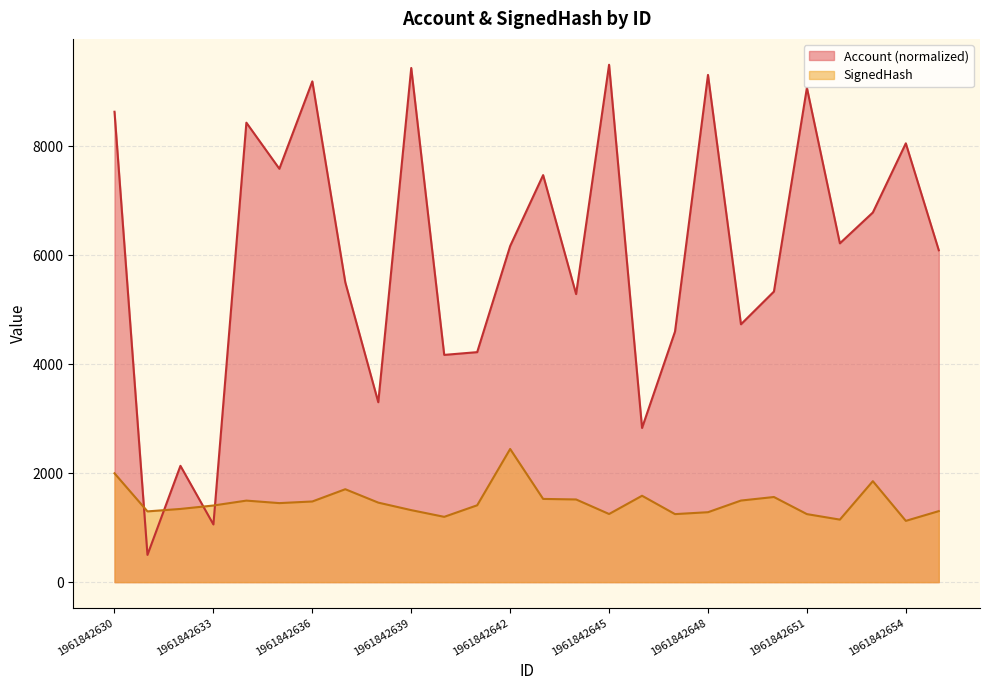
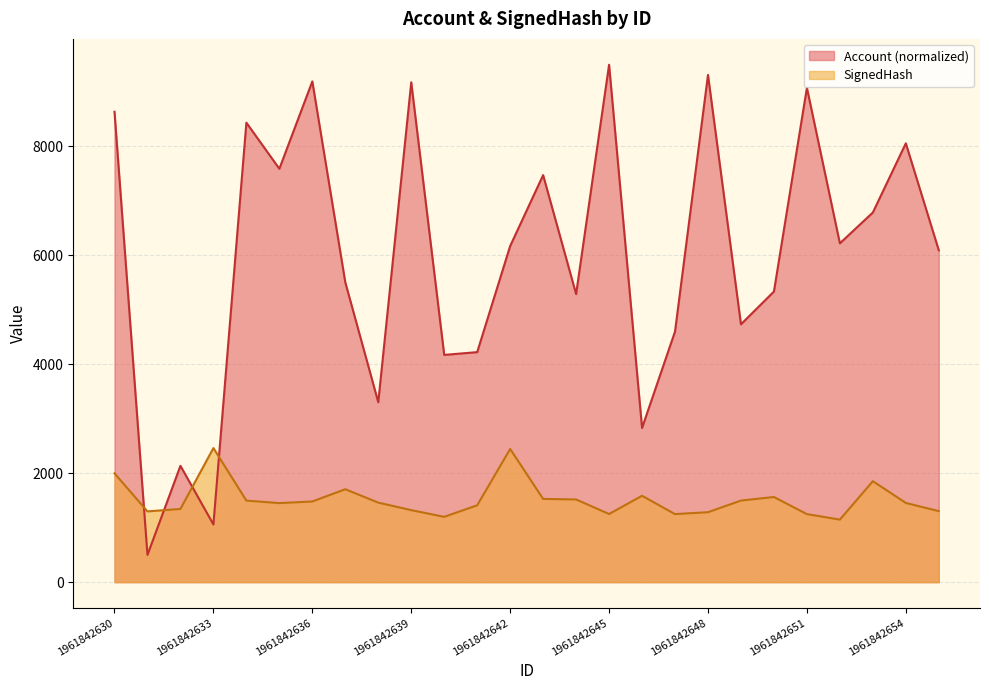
  {
    "Account (normalized)": {
      "1961842630": 8600,
      "1961842633": 1100,
      "1961842636": 9200,
-     "1961842639": 9400,
+     "1961842639": 9200,
      "1961842642": 6200,
      "1961842645": 9500,
      "1961842648": 9300,
      "1961842651": 9100,
      "1961842654": 8100
    },
    "SignedHash": {
      "1961842630": 2000,
-     "1961842633": 1400,
+     "1961842633": 2500,
      "1961842636": 1500,
      "1961842639": 1300,
      "1961842642": 2400,
      "1961842645": 1300,
      "1961842648": 1300,
      "1961842651": 1200,
-     "1961842654": 1100
+     "1961842654": 1500
    }
  }
